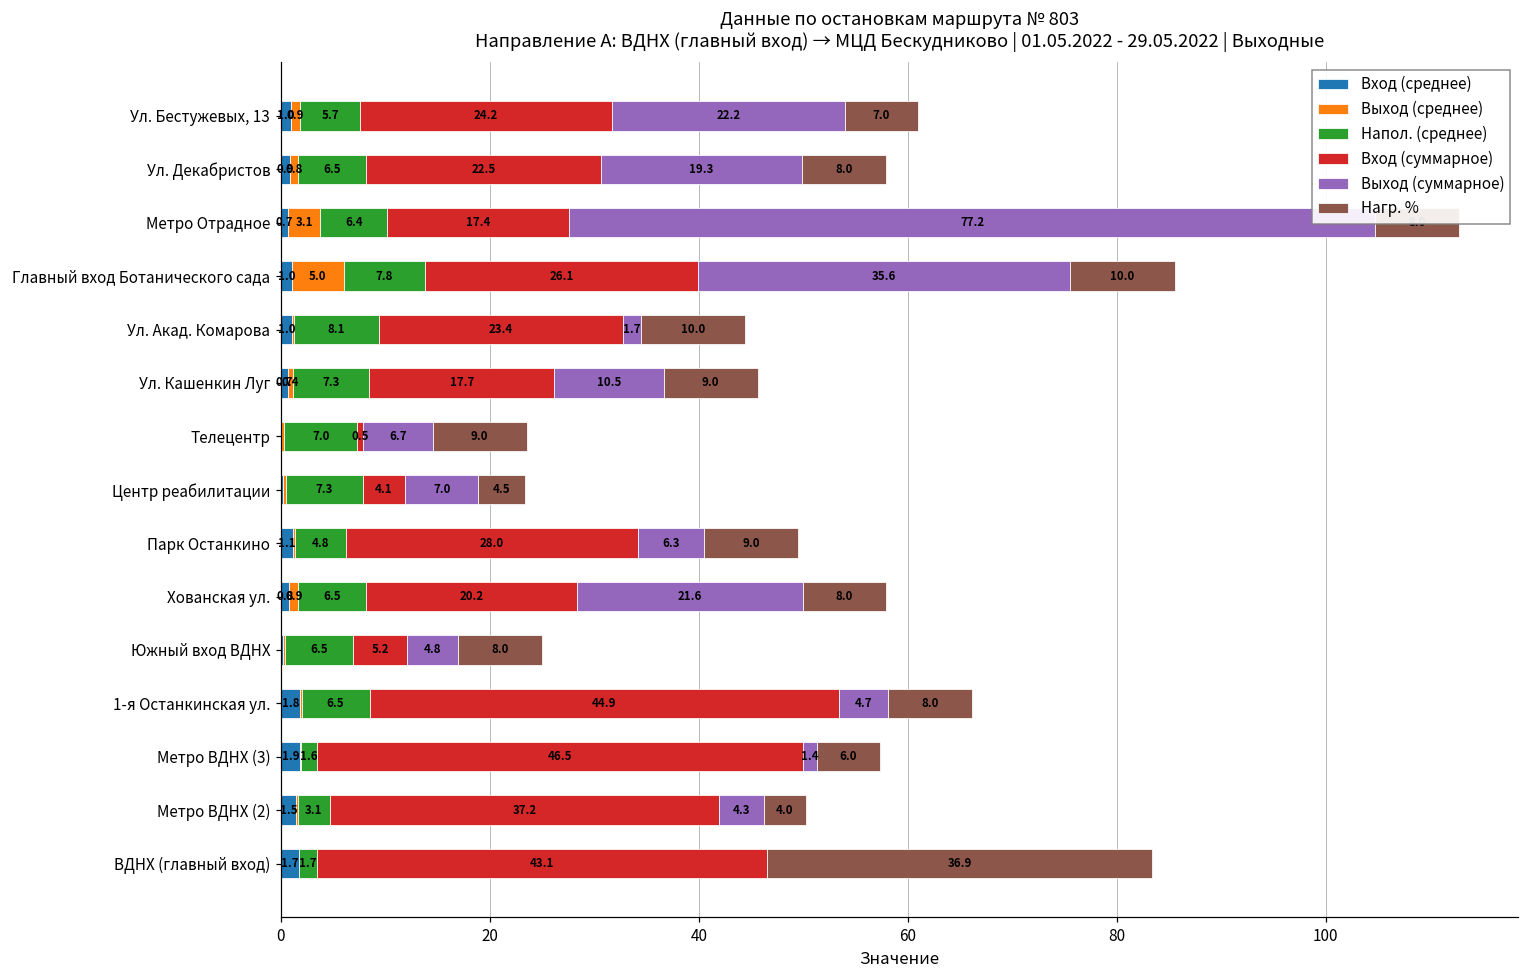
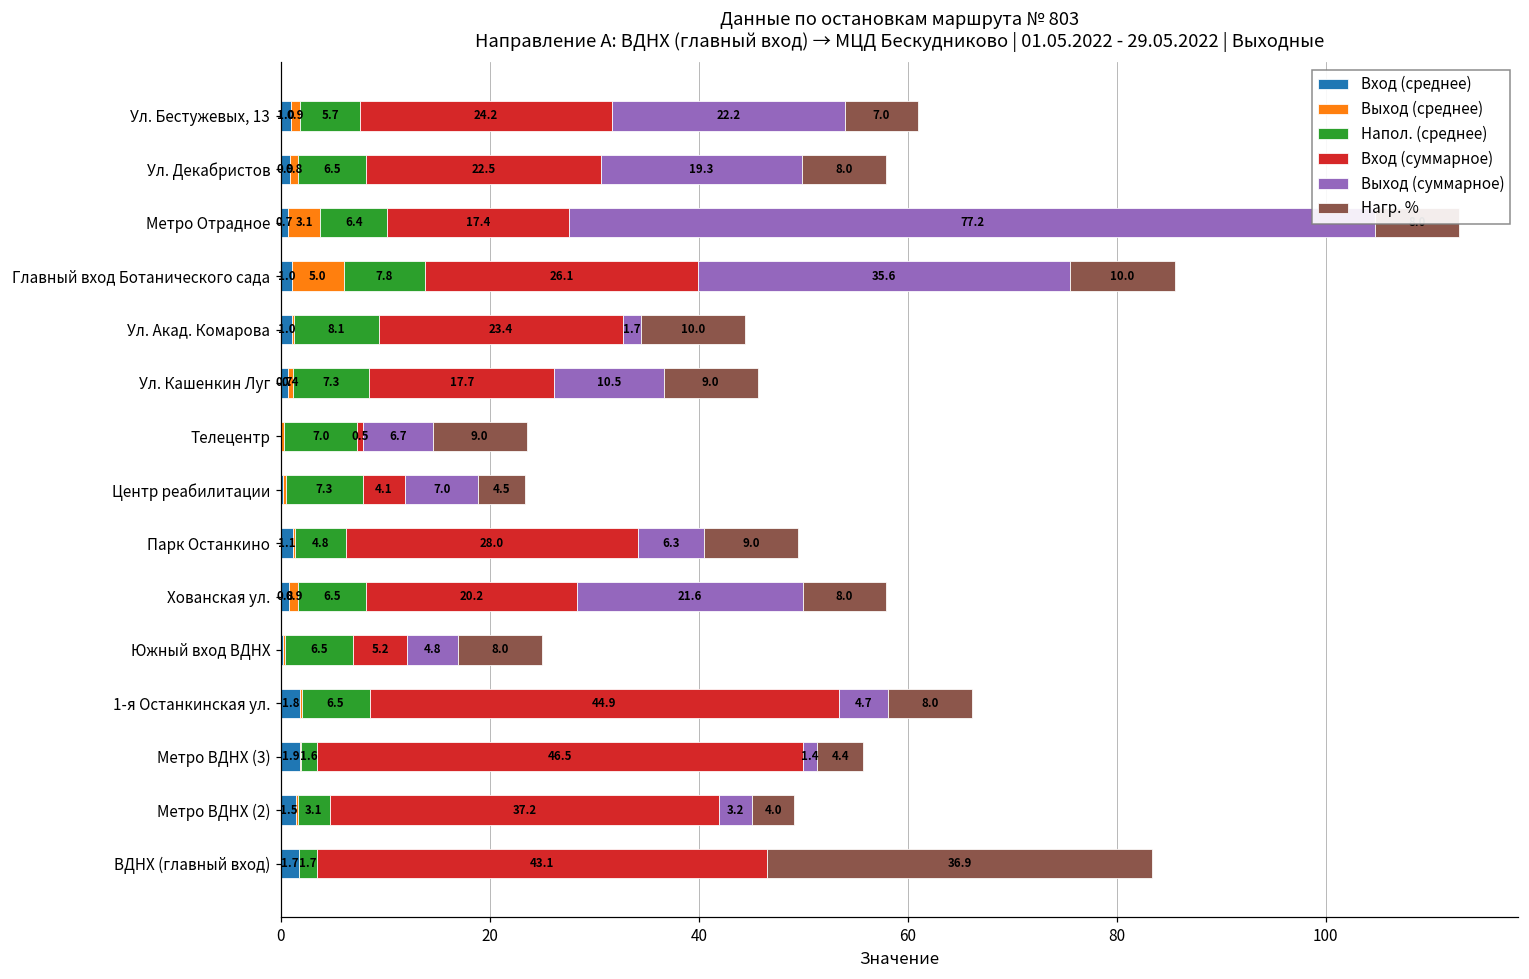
  {
    "Вход (среднее)": {
      "Метро Отрадное": 0.7,
      "Главный вход Ботанического сада": 1.0,
      "Ул. Акад. Комарова": 1.0,
      "Парк Останкино": 1.1,
      "1-я Останкинская ул.": 1.8,
      "Метро ВДНХ (3)": 1.9,
      "Метро ВДНХ (2)": 1.5,
      "ВДНХ (главный вход)": 1.7
    },
    "Выход (среднее)": {
      "Метро Отрадное": 3.1,
      "Главный вход Ботанического сада": 5.0
    },
    "Напол. (среднее)": {
      "Ул. Бестужевых, 13": 5.7,
      "Ул. Декабристов": 6.5,
      "Метро Отрадное": 6.4,
      "Главный вход Ботанического сада": 7.8,
      "Ул. Акад. Комарова": 8.1,
      "Ул. Кашенкин Луг": 7.3,
      "Телецентр": 7.0,
      "Центр реабилитации": 7.3,
      "Парк Останкино": 4.8,
      "Хованская ул.": 6.5,
      "Южный вход ВДНХ": 6.5,
      "1-я Останкинская ул.": 6.5,
      "Метро ВДНХ (3)": 1.6,
      "Метро ВДНХ (2)": 3.1,
      "ВДНХ (главный вход)": 1.7
    },
    "Вход (суммарное)": {
      "Ул. Бестужевых, 13": 24.2,
      "Ул. Декабристов": 22.5,
      "Метро Отрадное": 17.4,
      "Главный вход Ботанического сада": 26.1,
      "Ул. Акад. Комарова": 23.4,
      "Ул. Кашенкин Луг": 17.7,
      "Телецентр": 0.5,
      "Центр реабилитации": 4.1,
      "Парк Останкино": 28.0,
      "Хованская ул.": 20.2,
      "Южный вход ВДНХ": 5.2,
      "1-я Останкинская ул.": 44.9,
      "Метро ВДНХ (3)": 46.5,
      "Метро ВДНХ (2)": 37.2,
      "ВДНХ (главный вход)": 43.1
    },
    "Выход (суммарное)": {
      "Ул. Бестужевых, 13": 22.2,
      "Ул. Декабристов": 19.3,
      "Метро Отрадное": 77.2,
      "Главный вход Ботанического сада": 35.6,
      "Ул. Акад. Комарова": 1.7,
      "Ул. Кашенкин Луг": 10.5,
      "Телецентр": 6.7,
      "Центр реабилитации": 7.0,
      "Парк Останкино": 6.3,
      "Хованская ул.": 21.6,
      "Южный вход ВДНХ": 4.8,
      "1-я Останкинская ул.": 4.7,
      "Метро ВДНХ (3)": 1.4,
-     "Метро ВДНХ (2)": 4.3
+     "Метро ВДНХ (2)": 3.2
    },
    "Нагр. %": {
      "Ул. Бестужевых, 13": 7.0,
      "Ул. Декабристов": 8.0,
      "Метро Отрадное": 8.0,
      "Главный вход Ботанического сада": 10.0,
      "Ул. Акад. Комарова": 10.0,
      "Ул. Кашенкин Луг": 9.0,
      "Телецентр": 9.0,
      "Центр реабилитации": 4.5,
      "Парк Останкино": 9.0,
      "Хованская ул.": 8.0,
      "Южный вход ВДНХ": 8.0,
      "1-я Останкинская ул.": 8.0,
-     "Метро ВДНХ (3)": 6.0,
+     "Метро ВДНХ (3)": 4.4,
      "Метро ВДНХ (2)": 4.0,
      "ВДНХ (главный вход)": 36.9
    }
  }
